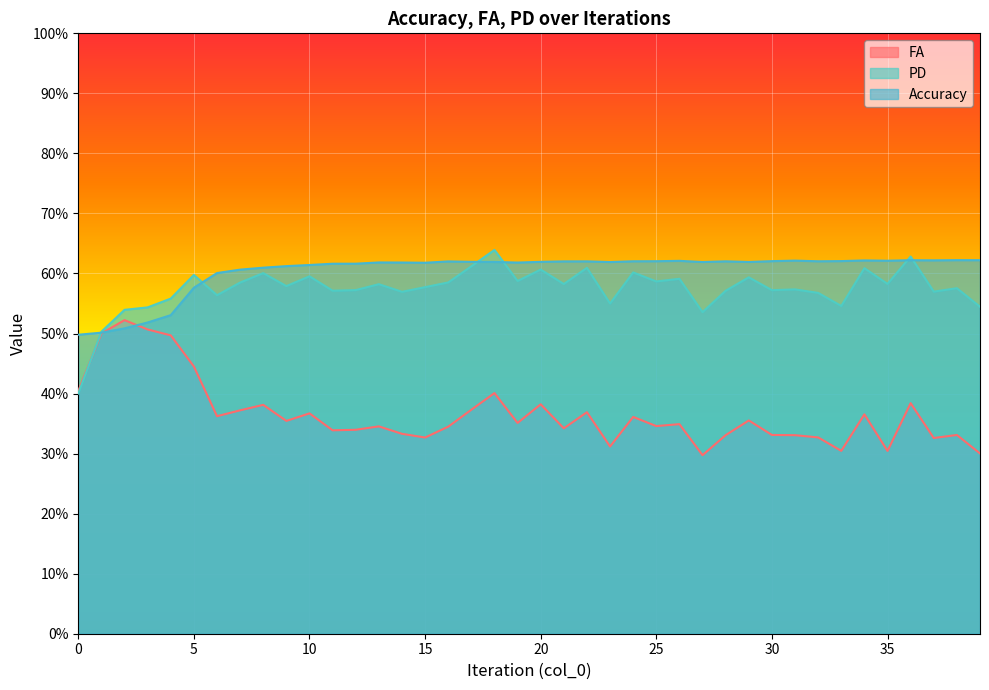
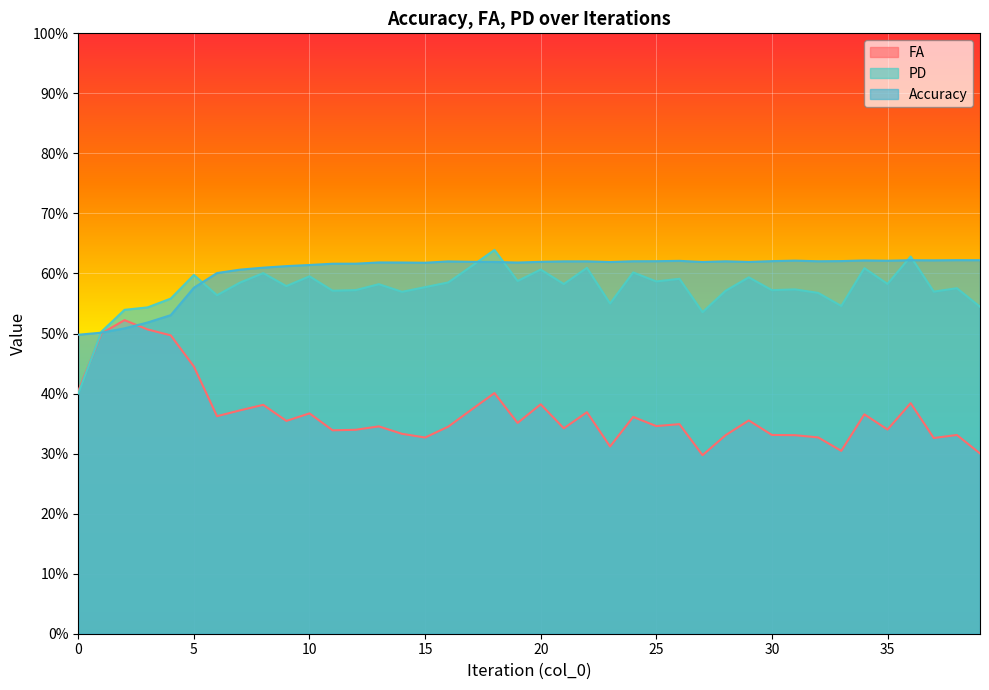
  {
    "FA": {
      "5": "45%",
      "10": "37%",
      "15": "33%",
      "20": "38%",
      "25": "35%",
      "30": "33%",
-     "35": "30%"
+     "35": "34%"
    }
  }
